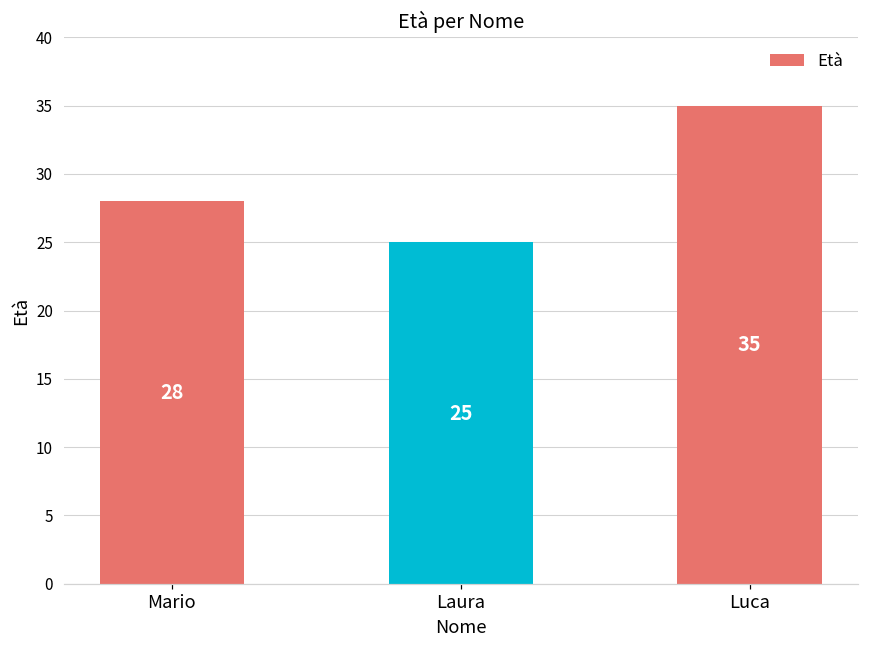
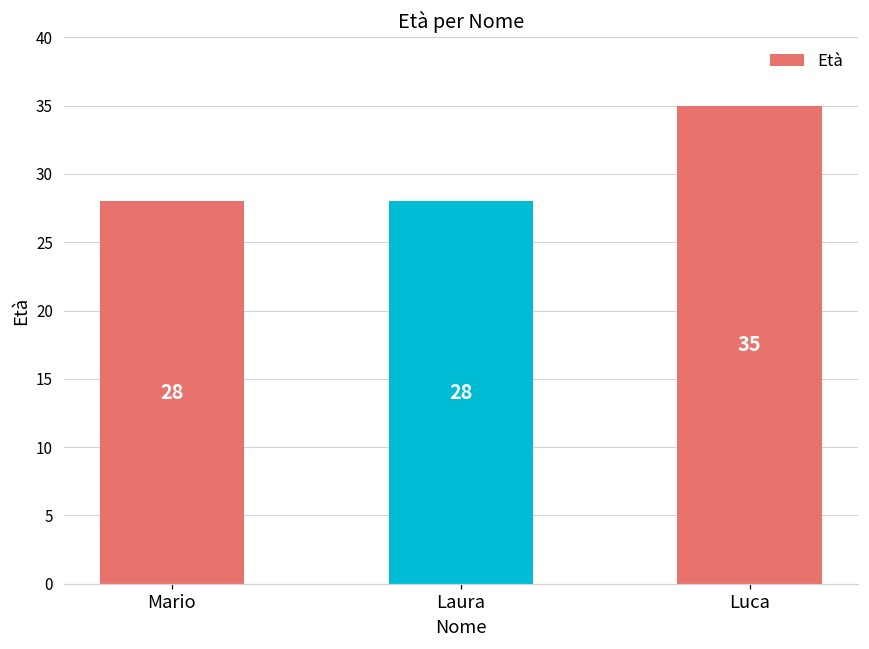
  {
    "Mario": 28,
-   "Laura": 25,
+   "Laura": 28,
    "Luca": 35
  }
